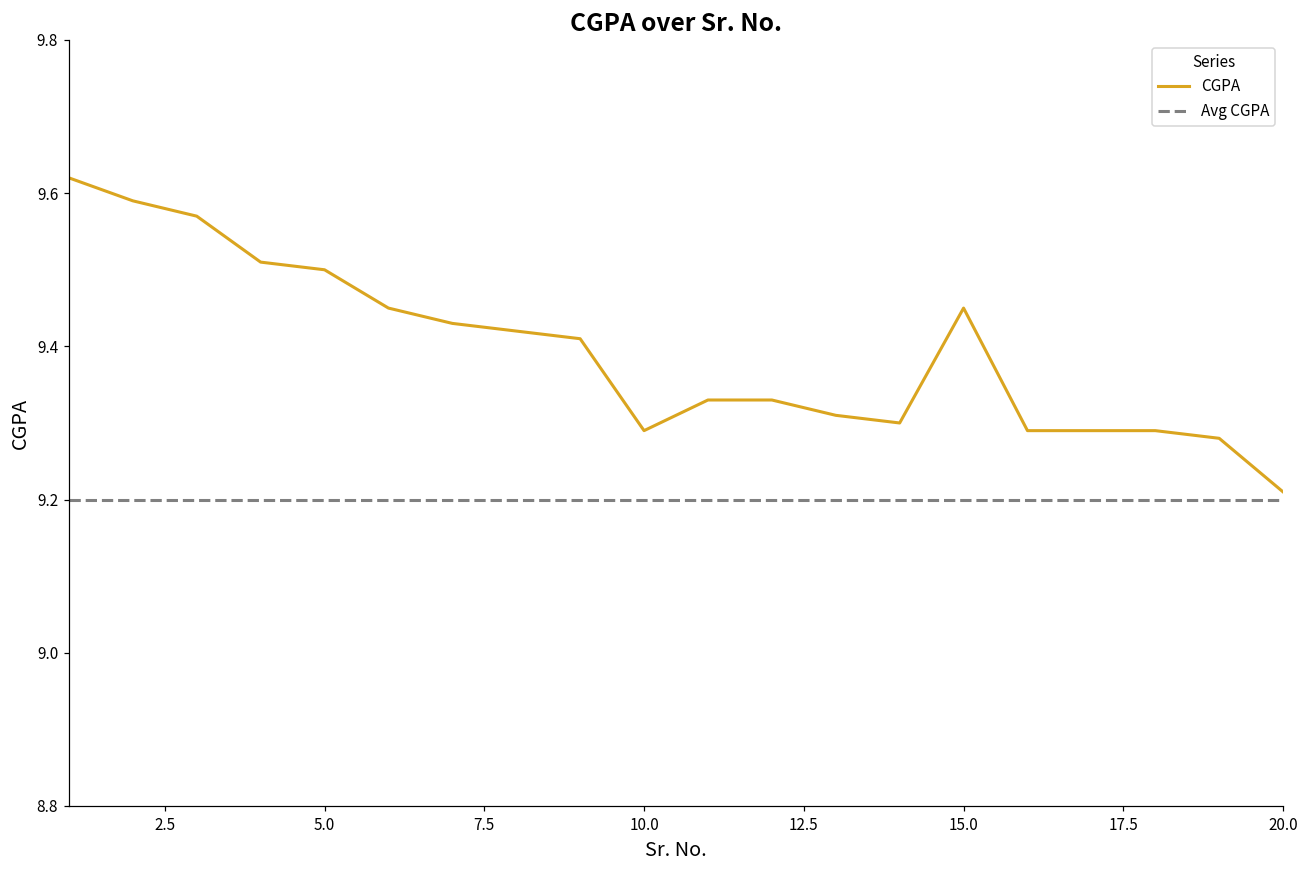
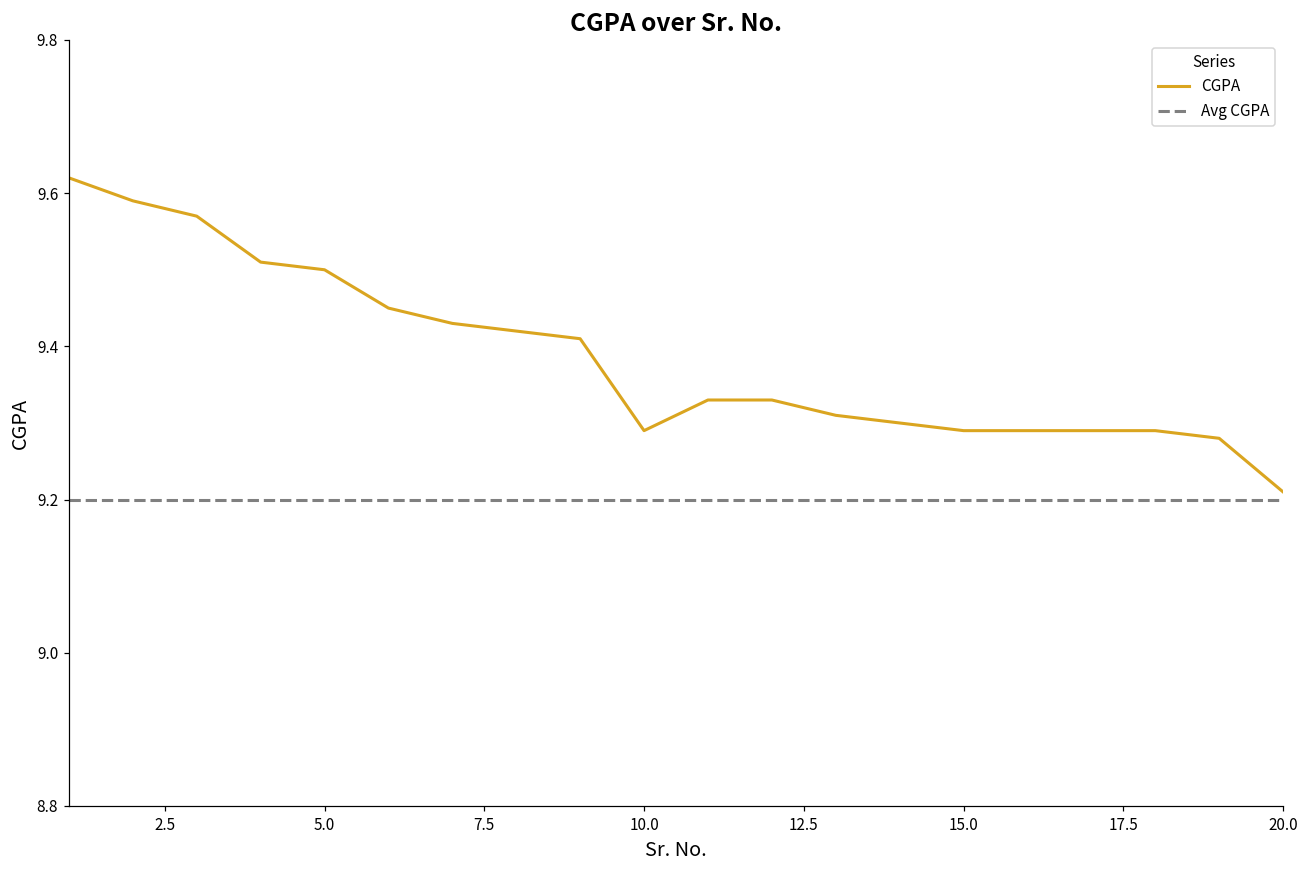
  {
    "CGPA": {
      "5.0": 9.50,
      "10.0": 9.29,
-     "15.0": 9.45,
+     "15.0": 9.29,
      "20.0": 9.21
    },
    "Avg CGPA": {
      "5.0": 9.20,
      "10.0": 9.20,
      "15.0": 9.20,
      "20.0": 9.20
    }
  }
